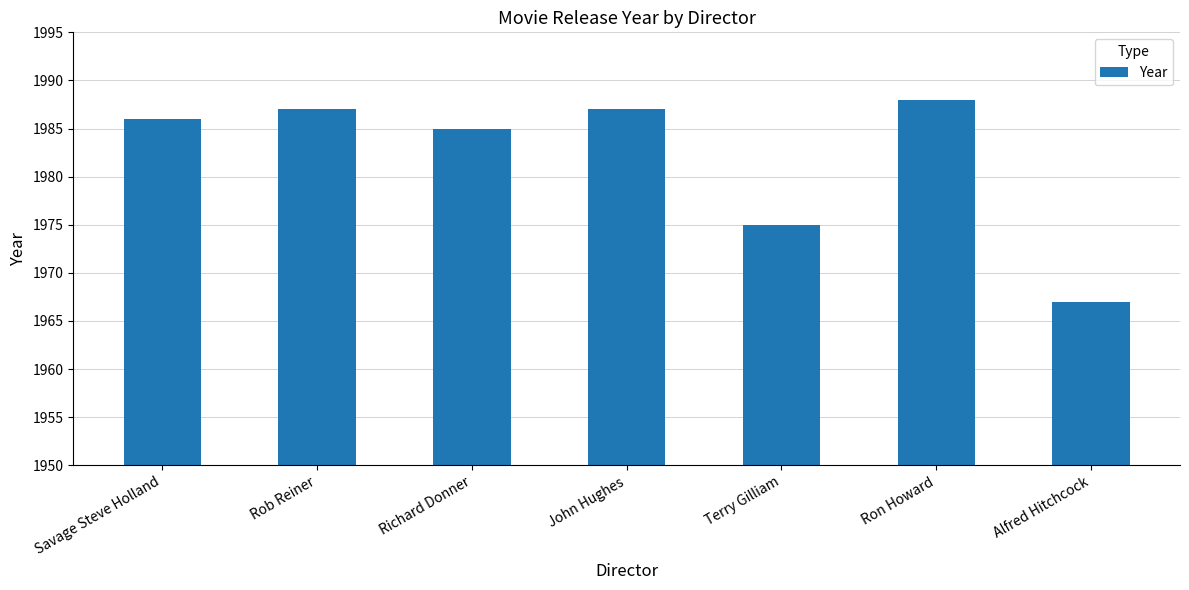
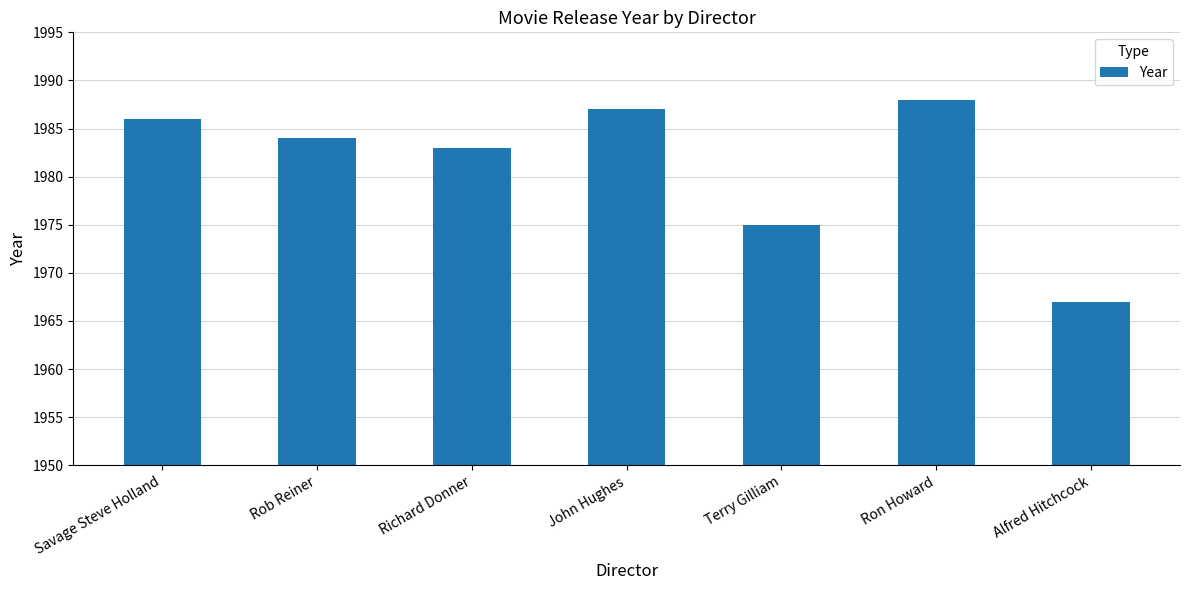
  {
    "Savage Steve Holland": 1986,
-   "Rob Reiner": 1987,
-   "Richard Donner": 1985,
+   "Rob Reiner": 1984,
+   "Richard Donner": 1983,
    "John Hughes": 1987,
    "Terry Gilliam": 1975,
    "Ron Howard": 1988,
    "Alfred Hitchcock": 1967
  }
